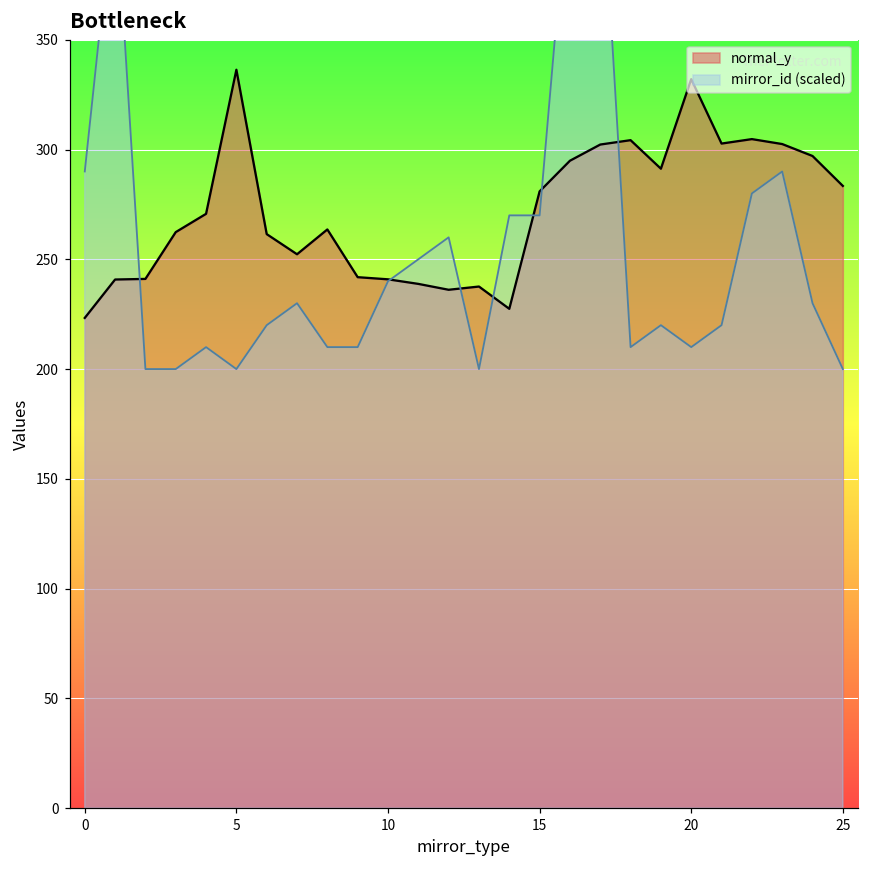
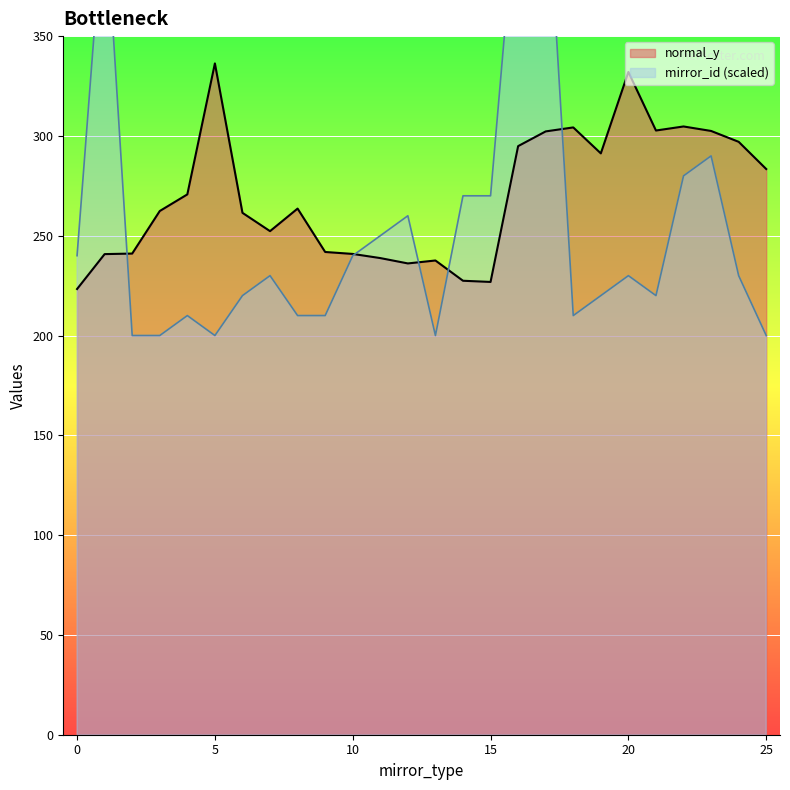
  {
    "normal_y": {
      "0": 223,
      "5": 336,
-     "15": 281,
+     "15": 227,
      "25": 283
    },
    "mirror_id (scaled)": {
-     "0": 290,
+     "0": 240,
      "5": 200,
      "15": 270,
-     "20": 210,
+     "20": 230,
      "25": 200
    }
  }
